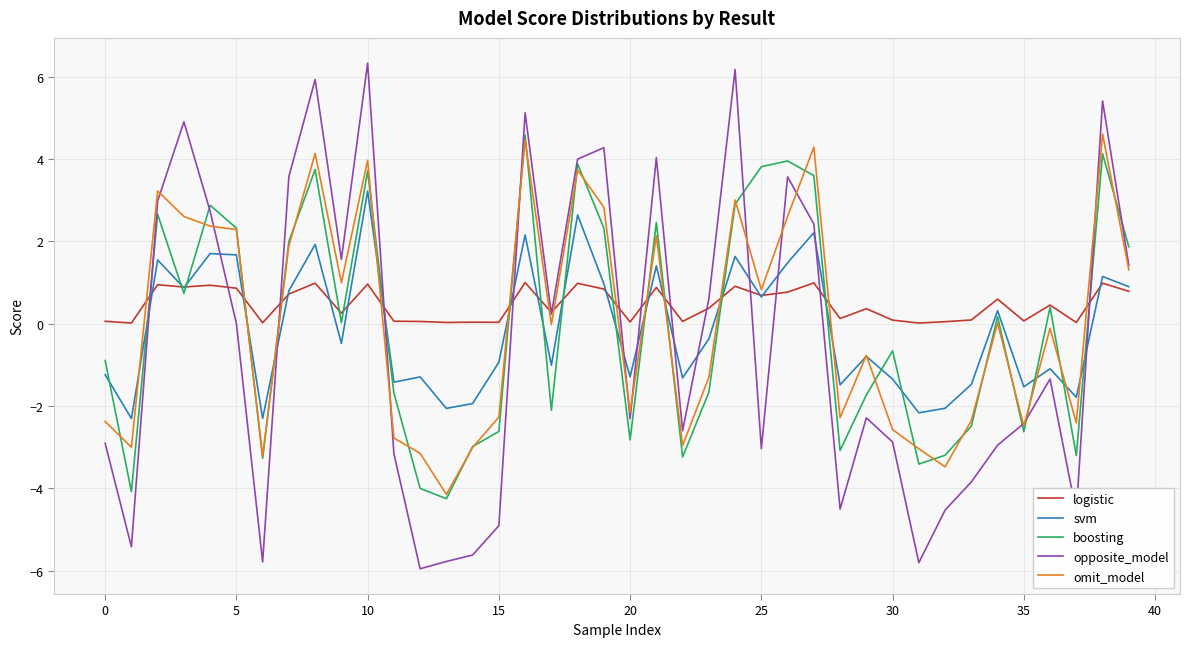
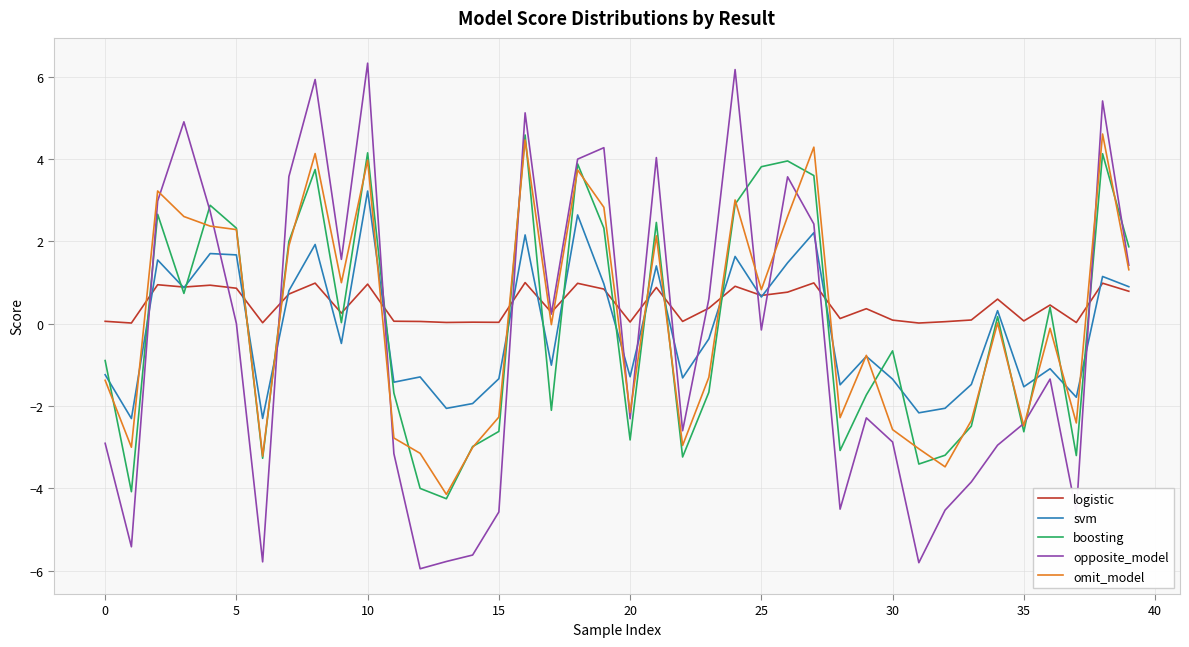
  {
    "logistic": {
      "0": 0.1,
      "5": 0.9,
      "10": 1.0,
      "15": 0.0,
      "20": 0.0,
      "30": 0.1,
      "35": 0.1
    },
    "svm": {
      "0": -1.2,
      "5": 1.7,
      "10": 3.2,
-     "15": -0.9,
+     "15": -1.3,
      "20": -1.3,
      "30": -1.3,
      "35": -1.5
    },
    "boosting": {
      "0": -0.9,
-     "10": 3.7,
+     "10": 4.1,
      "15": -2.6,
      "20": -2.8,
      "25": 3.8,
      "30": -0.7,
      "35": -2.6
    },
    "opposite_model": {
      "0": -2.9,
      "5": 0.0,
      "10": 6.3,
-     "15": -4.9,
+     "15": -4.6,
      "20": -2.3,
-     "25": -3.0,
+     "25": -0.2,
      "30": -2.9
    },
    "omit_model": {
-     "0": -2.4,
+     "0": -1.4,
      "10": 4.0,
      "15": -2.3,
      "20": -2.2,
      "25": 0.8,
      "30": -2.6
    }
  }
